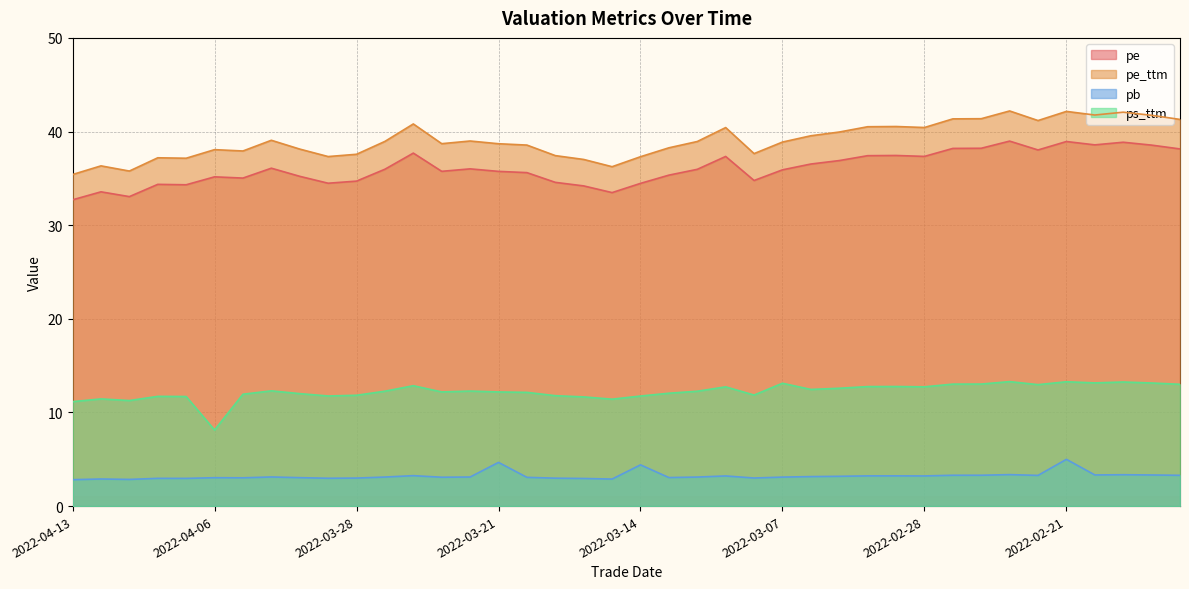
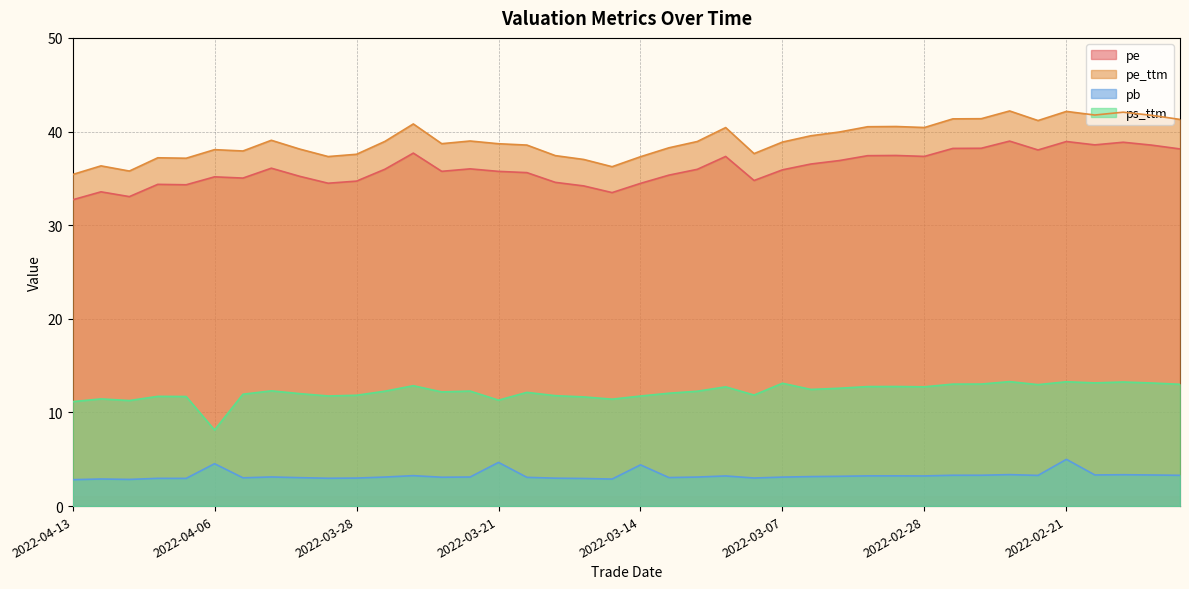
  {
    "pb": {
      "2022-04-13": 3,
-     "2022-04-06": 3,
+     "2022-04-06": 5,
      "2022-03-28": 3,
      "2022-03-21": 5,
      "2022-03-14": 4,
      "2022-03-07": 3,
      "2022-02-28": 3,
      "2022-02-21": 5
    },
    "ps_ttm": {
      "2022-04-13": 11,
      "2022-04-06": 8,
      "2022-03-28": 12,
-     "2022-03-21": 12,
+     "2022-03-21": 11,
      "2022-03-14": 12,
      "2022-03-07": 13,
      "2022-02-28": 13,
      "2022-02-21": 13
    }
  }
